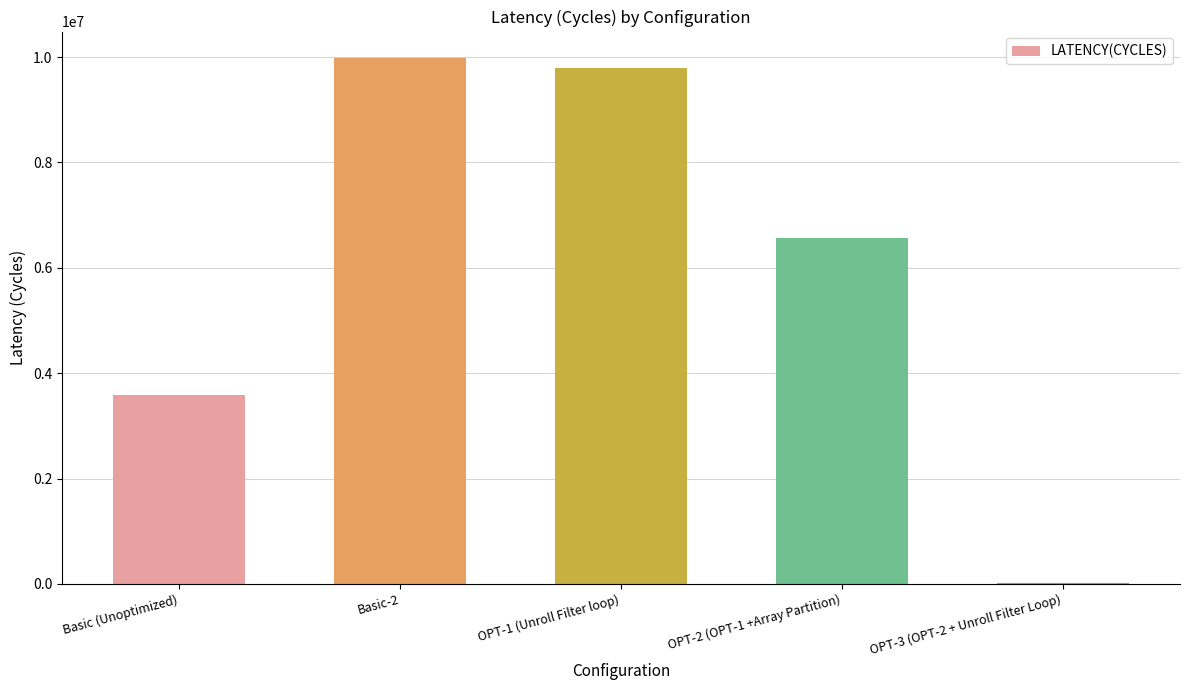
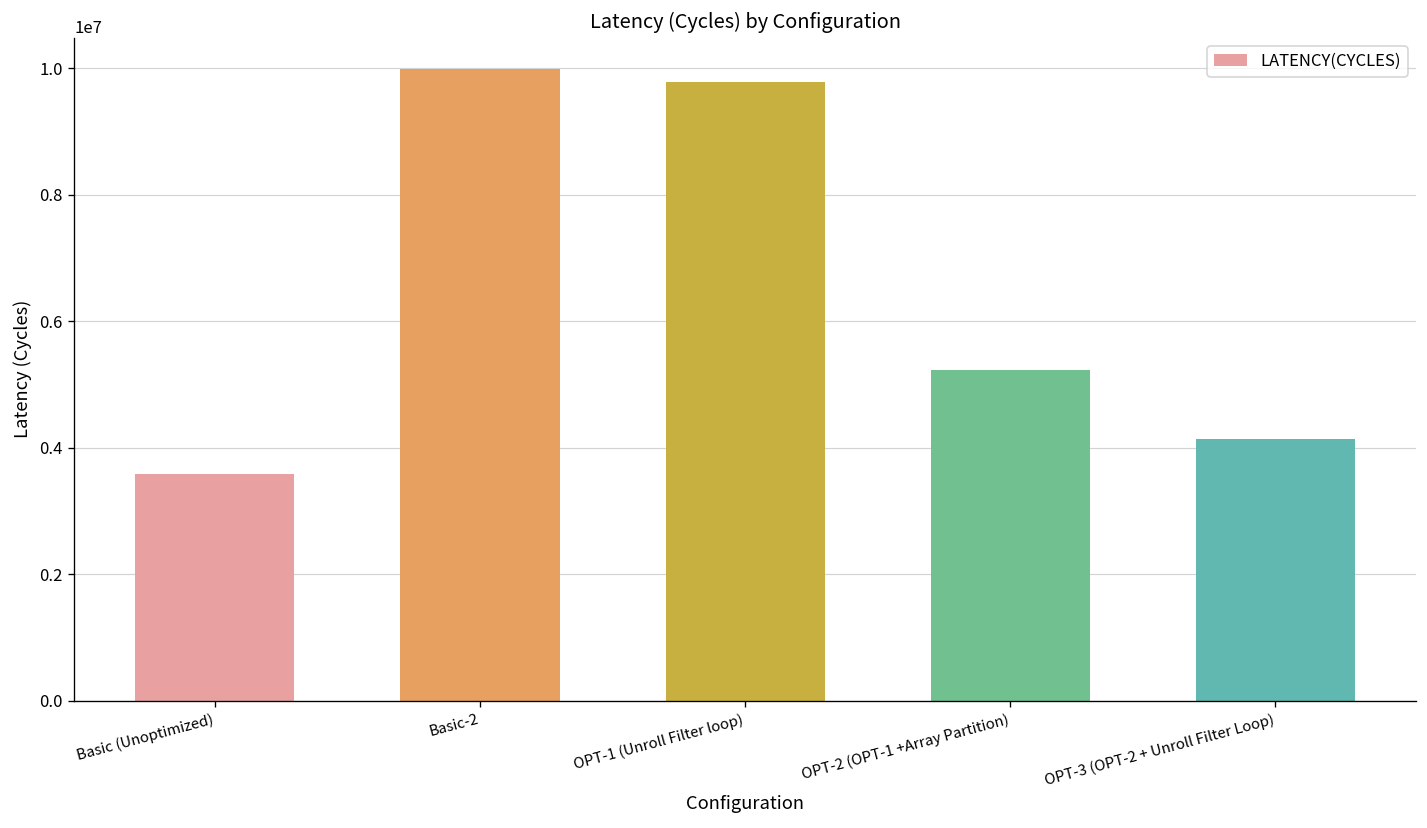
  {
    "Basic (Unoptimized)": 3600000,
    "Basic-2": 10000000,
    "OPT-1 (Unroll Filter loop)": 9800000,
-   "OPT-2 (OPT-1 +Array Partition)": 6600000,
-   "OPT-3 (OPT-2 + Unroll Filter Loop)": 0
+   "OPT-2 (OPT-1 +Array Partition)": 5200000,
+   "OPT-3 (OPT-2 + Unroll Filter Loop)": 4100000
  }
